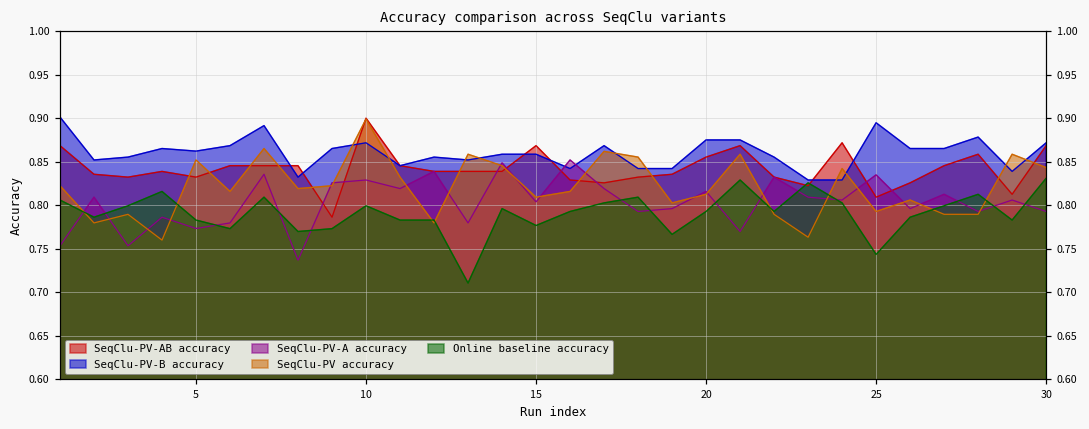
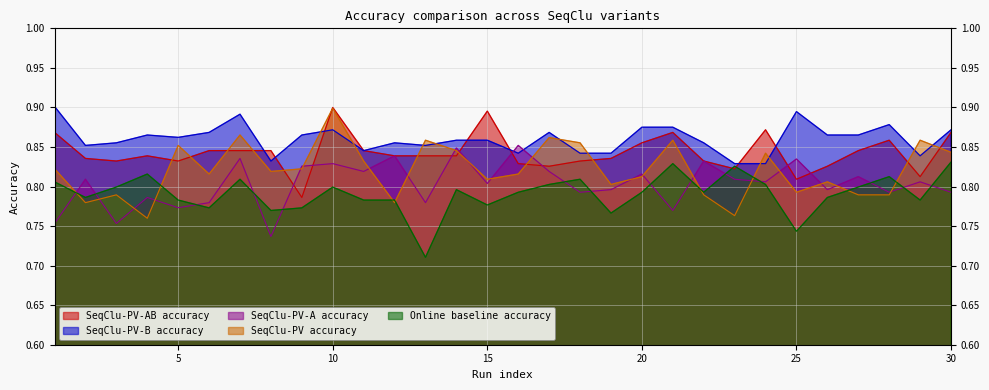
  {
    "SeqClu-PV-AB accuracy": {
      "5": 0.83,
-     "15": 0.87,
+     "15": 0.90,
      "20": 0.86,
      "25": 0.81,
      "30": 0.87
    },
    "SeqClu-PV-B accuracy": {
      "5": 0.86,
      "10": 0.87,
      "15": 0.86,
      "20": 0.88,
      "25": 0.89,
      "30": 0.87
    },
    "SeqClu-PV-A accuracy": {
      "5": 0.77,
      "10": 0.83,
      "15": 0.80,
      "20": 0.82,
      "25": 0.83,
      "30": 0.79
    },
    "SeqClu-PV accuracy": {
      "5": 0.85,
      "15": 0.81,
      "20": 0.81,
      "25": 0.79,
      "30": 0.84
    },
    "Online baseline accuracy": {
      "5": 0.78,
      "10": 0.80,
      "15": 0.78,
      "20": 0.79,
      "25": 0.74,
      "30": 0.83
    }
  }
